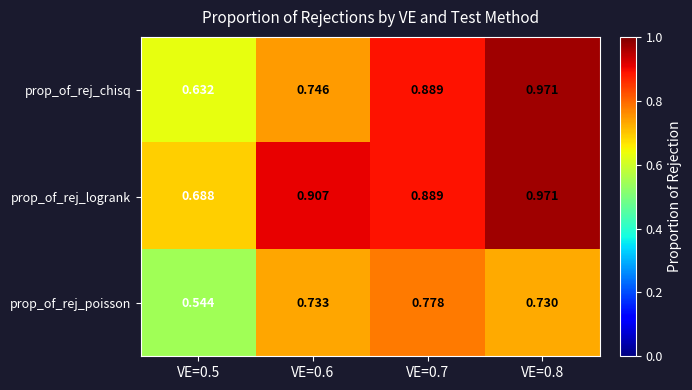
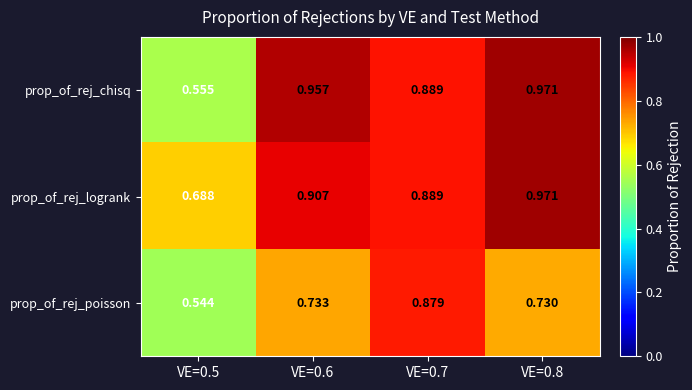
  {
    "prop_of_rej_chisq": {
-     "VE=0.5": 0.632,
-     "VE=0.6": 0.746,
+     "VE=0.5": 0.555,
+     "VE=0.6": 0.957,
      "VE=0.7": 0.889,
      "VE=0.8": 0.971
    },
    "prop_of_rej_logrank": {
      "VE=0.5": 0.688,
      "VE=0.6": 0.907,
      "VE=0.7": 0.889,
      "VE=0.8": 0.971
    },
    "prop_of_rej_poisson": {
      "VE=0.5": 0.544,
      "VE=0.6": 0.733,
-     "VE=0.7": 0.778,
+     "VE=0.7": 0.879,
      "VE=0.8": 0.730
    }
  }
